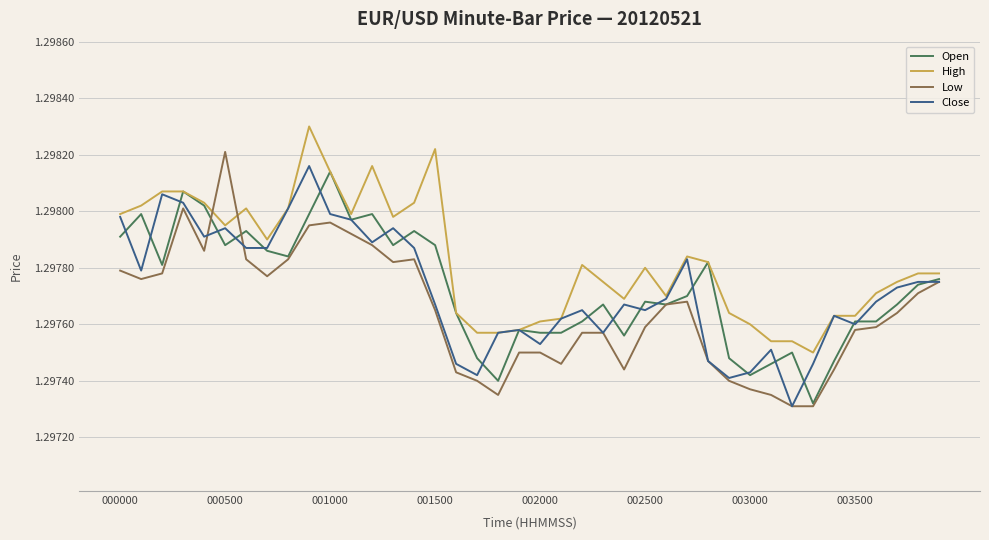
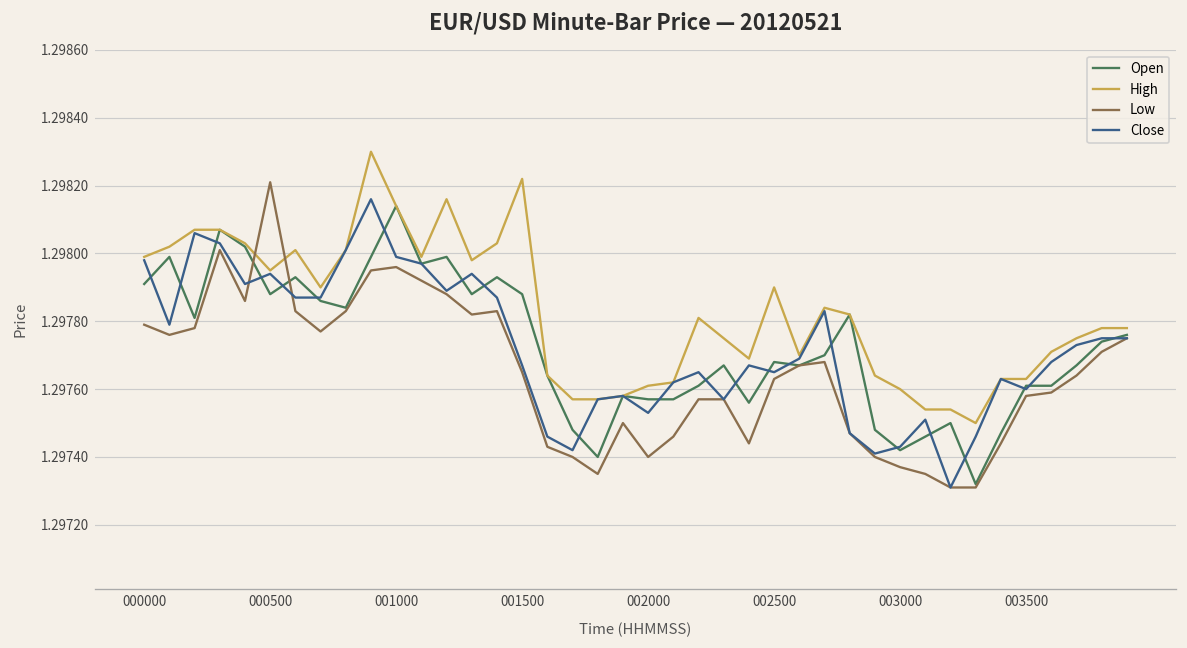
  {
    "High": {
      "000000": 1.29799,
      "000500": 1.29795,
      "001500": 1.29822,
      "002000": 1.29761,
-     "002500": 1.2978,
+     "002500": 1.2979,
      "003000": 1.2976,
      "003500": 1.29763
    },
    "Low": {
      "000000": 1.29779,
      "000500": 1.29821,
      "001000": 1.29796,
      "001500": 1.29765,
-     "002000": 1.2975,
-     "002500": 1.29759,
+     "002000": 1.2974,
+     "002500": 1.29763,
      "003000": 1.29737,
      "003500": 1.29758
    }
  }
